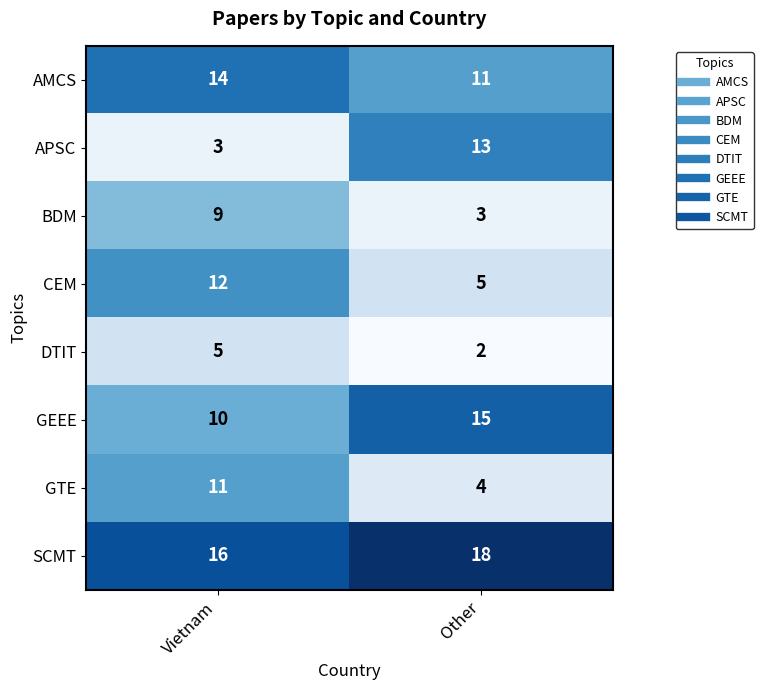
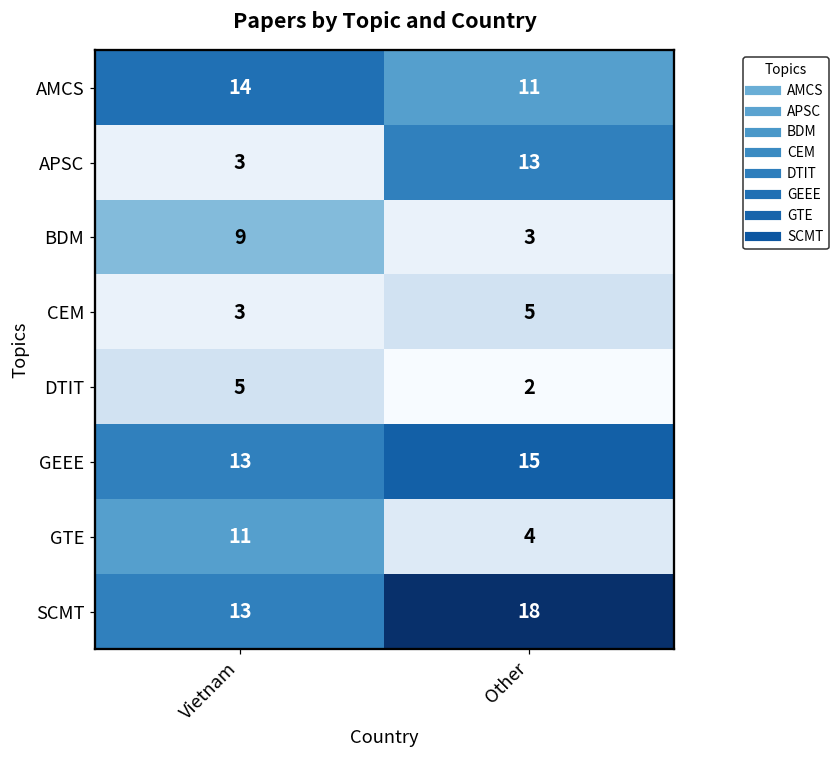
  {
    "AMCS": {
      "Vietnam": 14,
      "Other": 11
    },
    "APSC": {
      "Vietnam": 3,
      "Other": 13
    },
    "BDM": {
      "Vietnam": 9,
      "Other": 3
    },
    "CEM": {
-     "Vietnam": 12,
+     "Vietnam": 3,
      "Other": 5
    },
    "DTIT": {
      "Vietnam": 5,
      "Other": 2
    },
    "GEEE": {
-     "Vietnam": 10,
+     "Vietnam": 13,
      "Other": 15
    },
    "GTE": {
      "Vietnam": 11,
      "Other": 4
    },
    "SCMT": {
-     "Vietnam": 16,
+     "Vietnam": 13,
      "Other": 18
    }
  }
